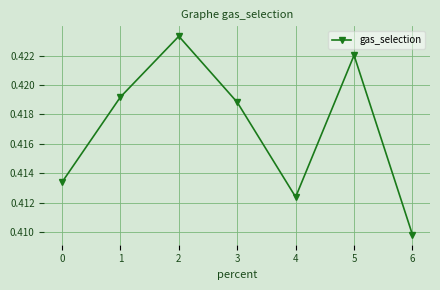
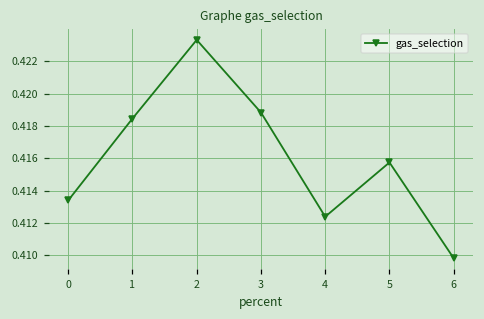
  {
    "0": 0.4134,
-   "1": 0.4192,
+   "1": 0.4185,
    "2": 0.4233,
    "3": 0.4188,
    "4": 0.4124,
-   "5": 0.4220,
+   "5": 0.4157,
    "6": 0.4098
  }
